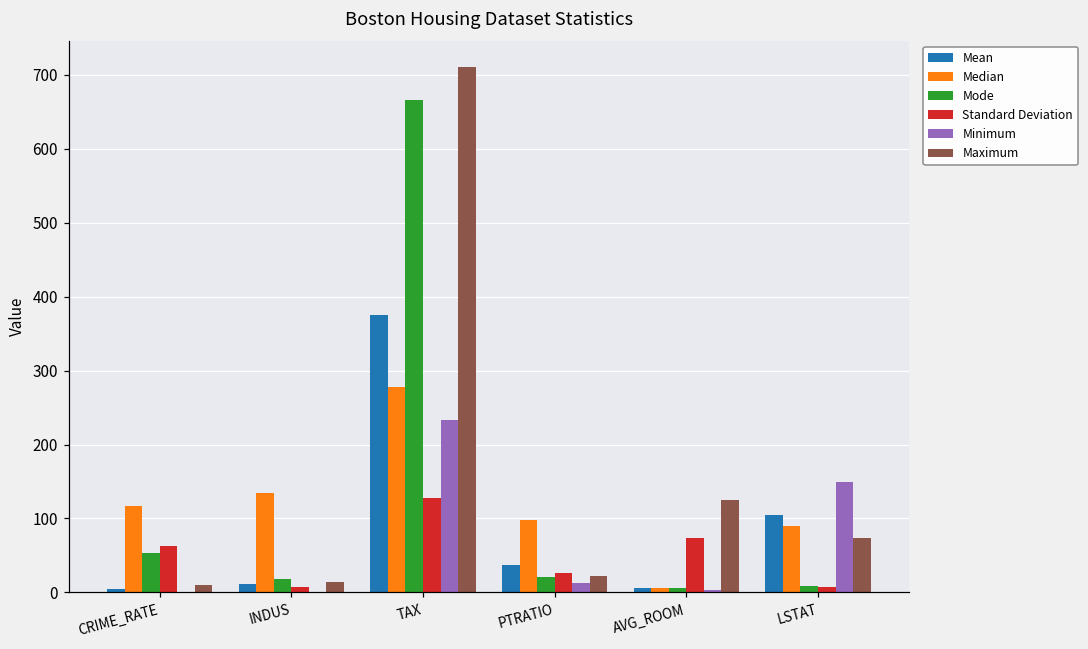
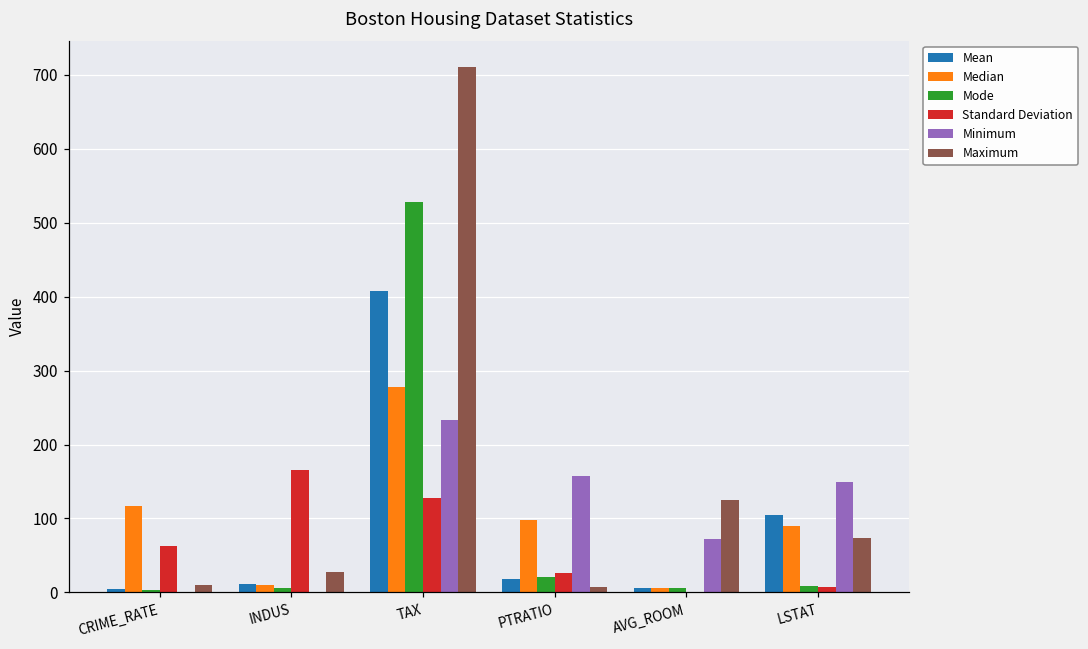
  {
    "Mean": {
      "CRIME_RATE": 0,
      "INDUS": 10,
-     "TAX": 380,
-     "PTRATIO": 40,
+     "TAX": 410,
+     "PTRATIO": 20,
      "AVG_ROOM": 10,
      "LSTAT": 100
    },
    "Median": {
      "CRIME_RATE": 120,
-     "INDUS": 130,
+     "INDUS": 10,
      "TAX": 280,
      "PTRATIO": 100,
      "AVG_ROOM": 10,
      "LSTAT": 90
    },
    "Mode": {
-     "CRIME_RATE": 50,
-     "INDUS": 20,
-     "TAX": 670,
+     "CRIME_RATE": 0,
+     "INDUS": 10,
+     "TAX": 530,
      "PTRATIO": 20,
      "AVG_ROOM": 10,
      "LSTAT": 10
    },
    "Standard Deviation": {
      "CRIME_RATE": 60,
-     "INDUS": 10,
+     "INDUS": 170,
      "TAX": 130,
      "PTRATIO": 30,
-     "AVG_ROOM": 70,
+     "AVG_ROOM": 0,
      "LSTAT": 10
    },
    "Minimum": {
      "TAX": 230,
-     "PTRATIO": 10,
-     "AVG_ROOM": 0,
+     "PTRATIO": 160,
+     "AVG_ROOM": 70,
      "LSTAT": 150
    },
    "Maximum": {
      "CRIME_RATE": 10,
-     "INDUS": 10,
+     "INDUS": 30,
      "TAX": 710,
-     "PTRATIO": 20,
+     "PTRATIO": 10,
      "AVG_ROOM": 120,
      "LSTAT": 70
    }
  }
